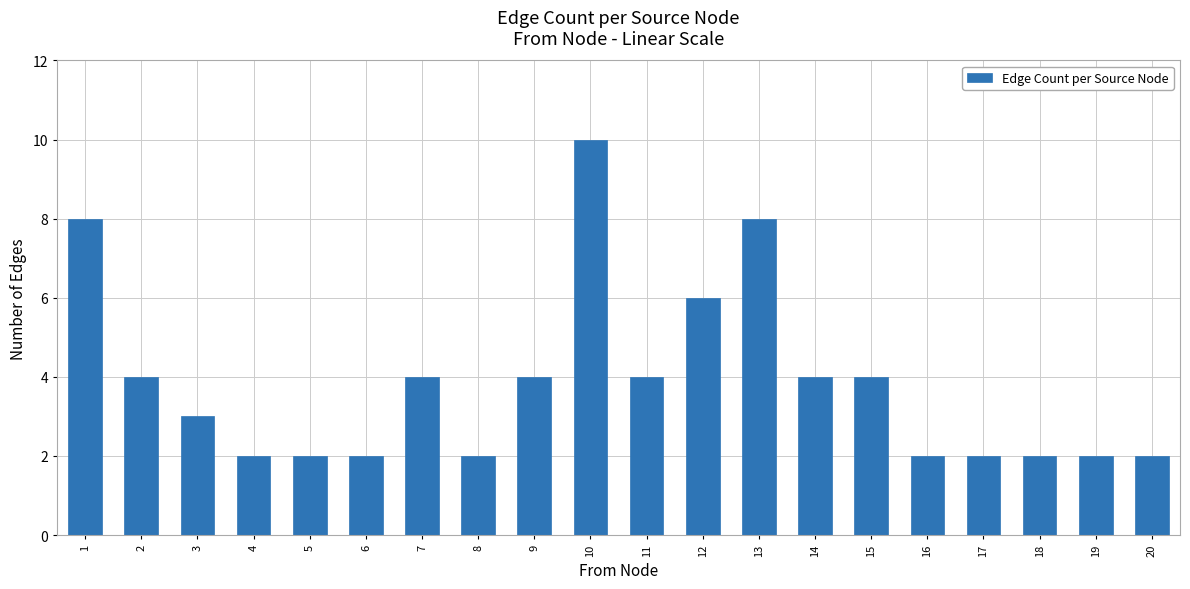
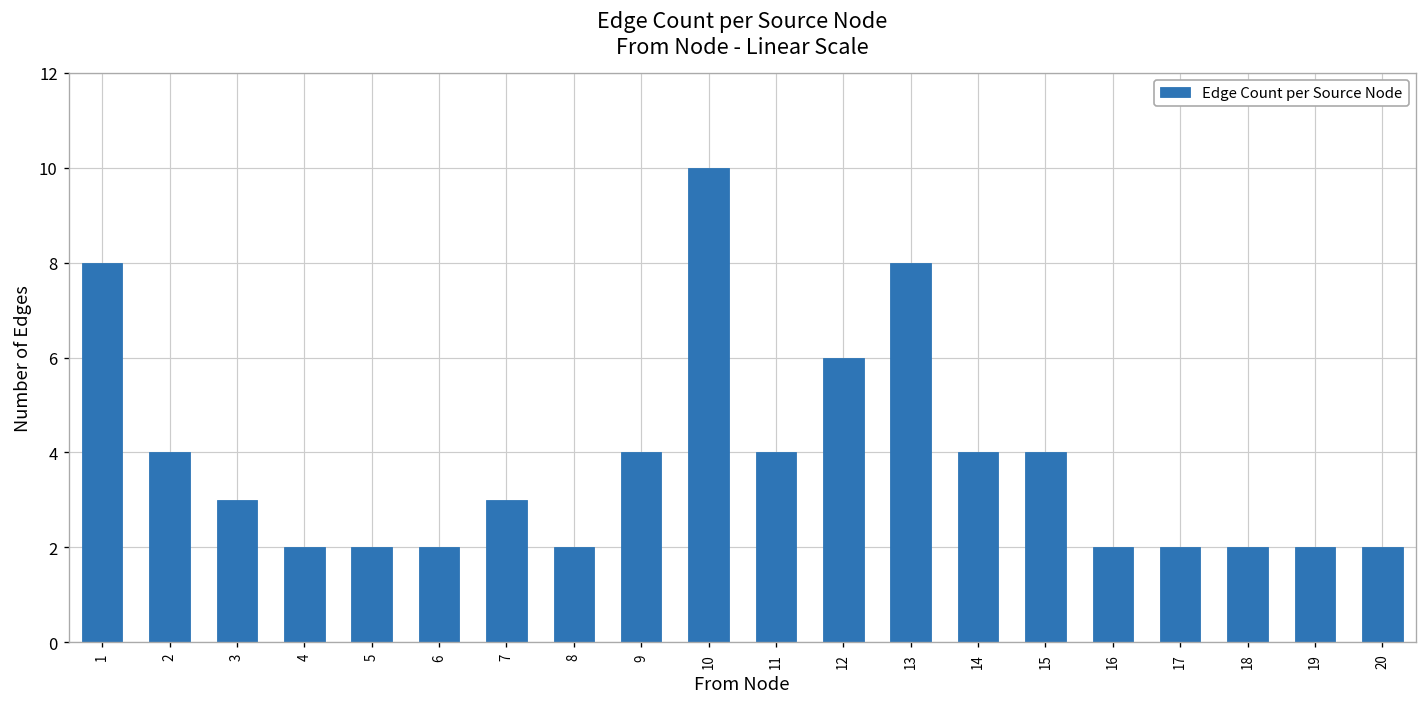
  {
    "1": 8,
    "2": 4,
    "3": 3,
    "4": 2,
    "5": 2,
    "6": 2,
-   "7": 4,
+   "7": 3,
    "8": 2,
    "9": 4,
    "10": 10,
    "11": 4,
    "12": 6,
    "13": 8,
    "14": 4,
    "15": 4,
    "16": 2,
    "17": 2,
    "18": 2,
    "19": 2,
    "20": 2
  }
